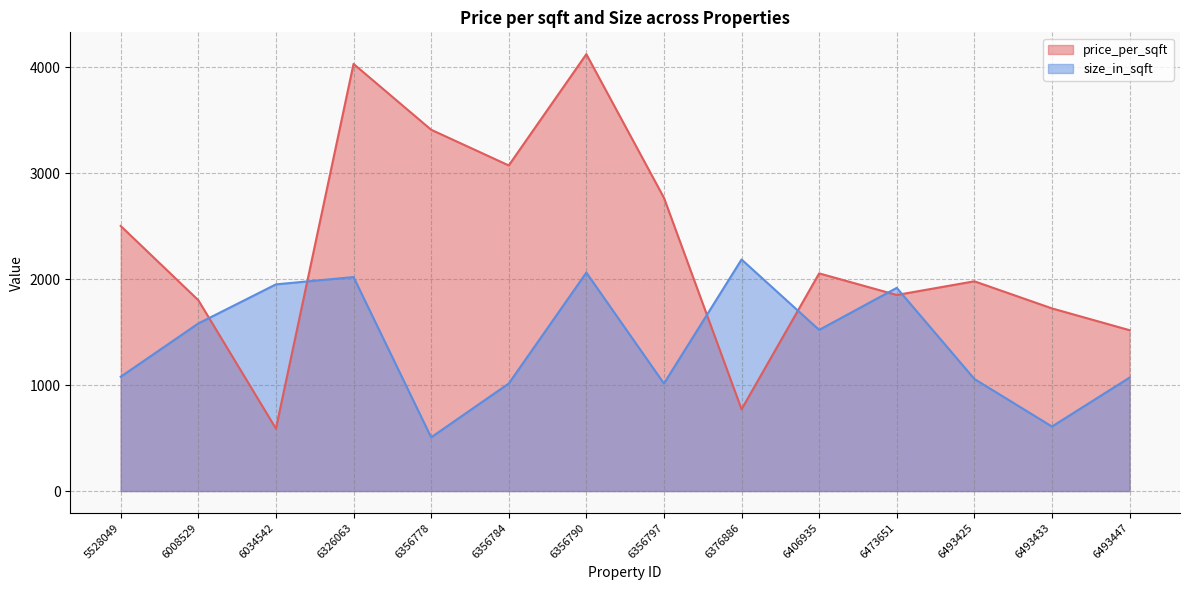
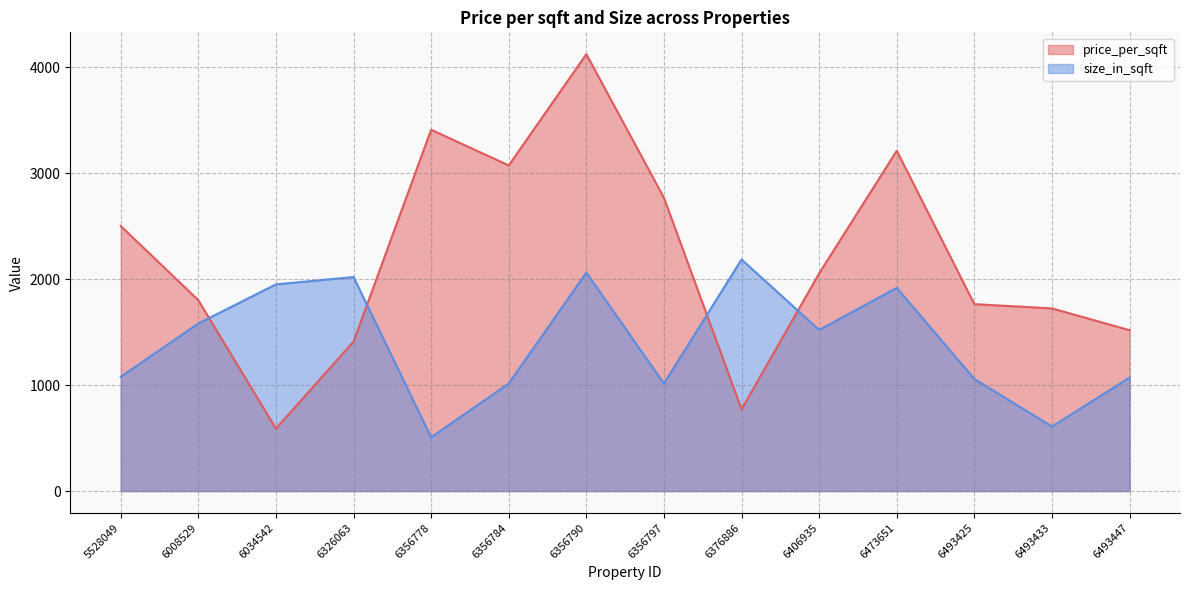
  {
    "price_per_sqft": {
      "5528049": 2500,
      "6008529": 1800,
      "6034542": 590,
-     "6326063": 4030,
+     "6326063": 1410,
      "6356778": 3410,
      "6356784": 3070,
      "6356790": 4120,
      "6356797": 2770,
      "6376886": 770,
      "6406935": 2050,
-     "6473651": 1850,
-     "6493425": 1980,
+     "6473651": 3210,
+     "6493425": 1760,
      "6493433": 1720,
      "6493447": 1520
    },
    "size_in_sqft": {
      "5528049": 1080,
      "6008529": 1580,
      "6034542": 1950,
      "6326063": 2020,
      "6356778": 510,
      "6356784": 1020,
      "6356790": 2060,
      "6356797": 1020,
      "6376886": 2190,
      "6406935": 1520,
      "6473651": 1920,
      "6493425": 1060,
      "6493433": 610,
      "6493447": 1070
    }
  }
